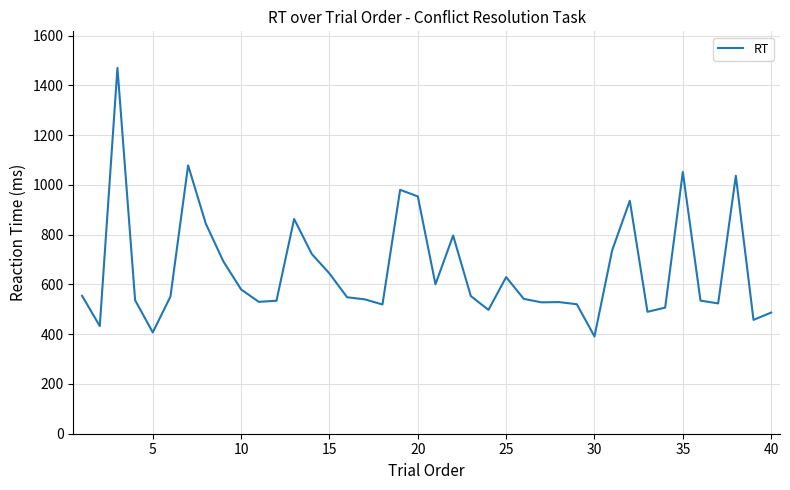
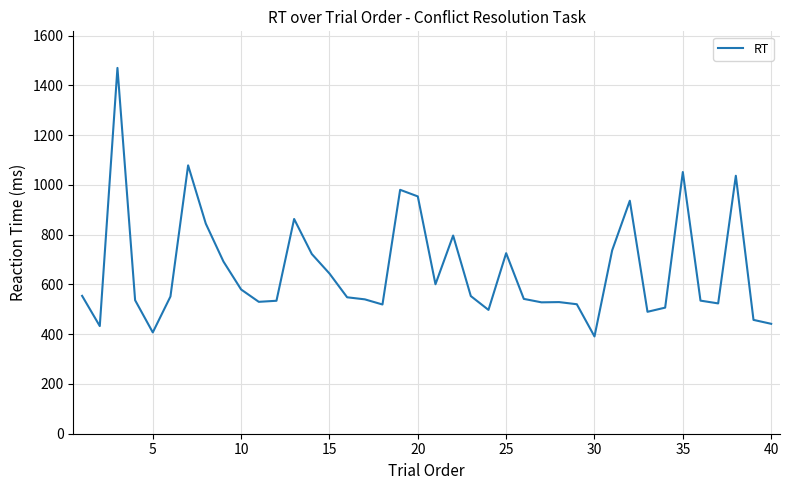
  {
    "5": 410,
    "10": 580,
    "15": 640,
    "20": 950,
-   "25": 630,
+   "25": 730,
    "30": 390,
    "35": 1050,
-   "40": 490
+   "40": 440
  }
